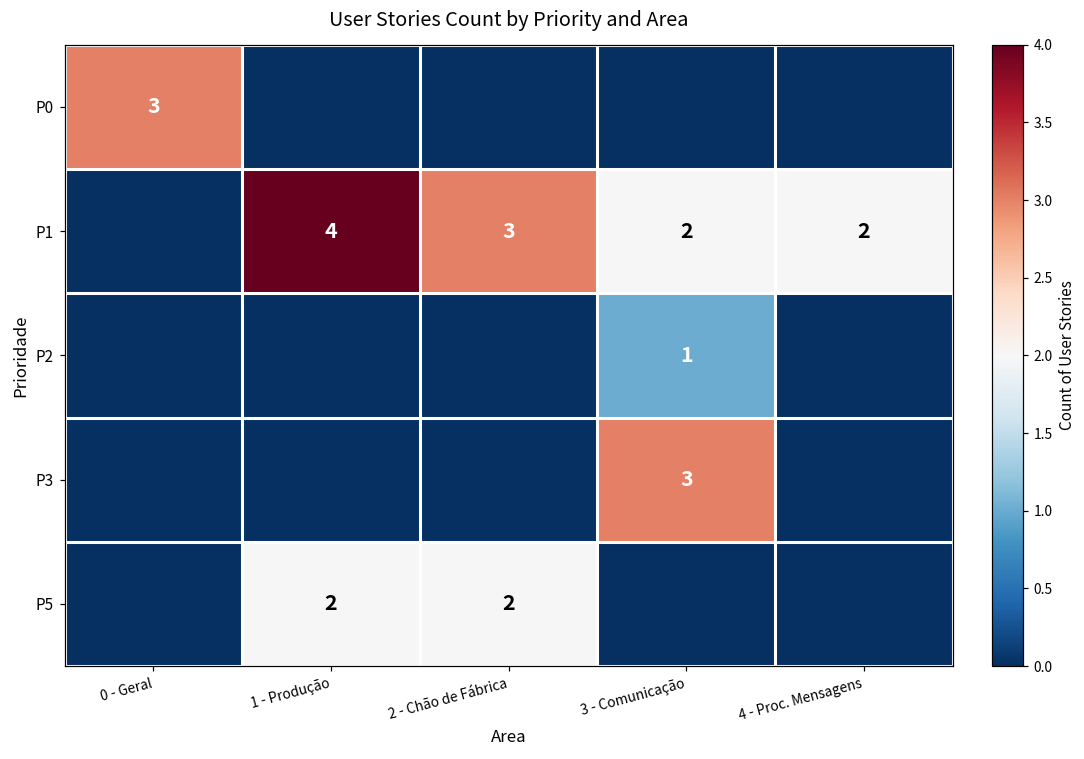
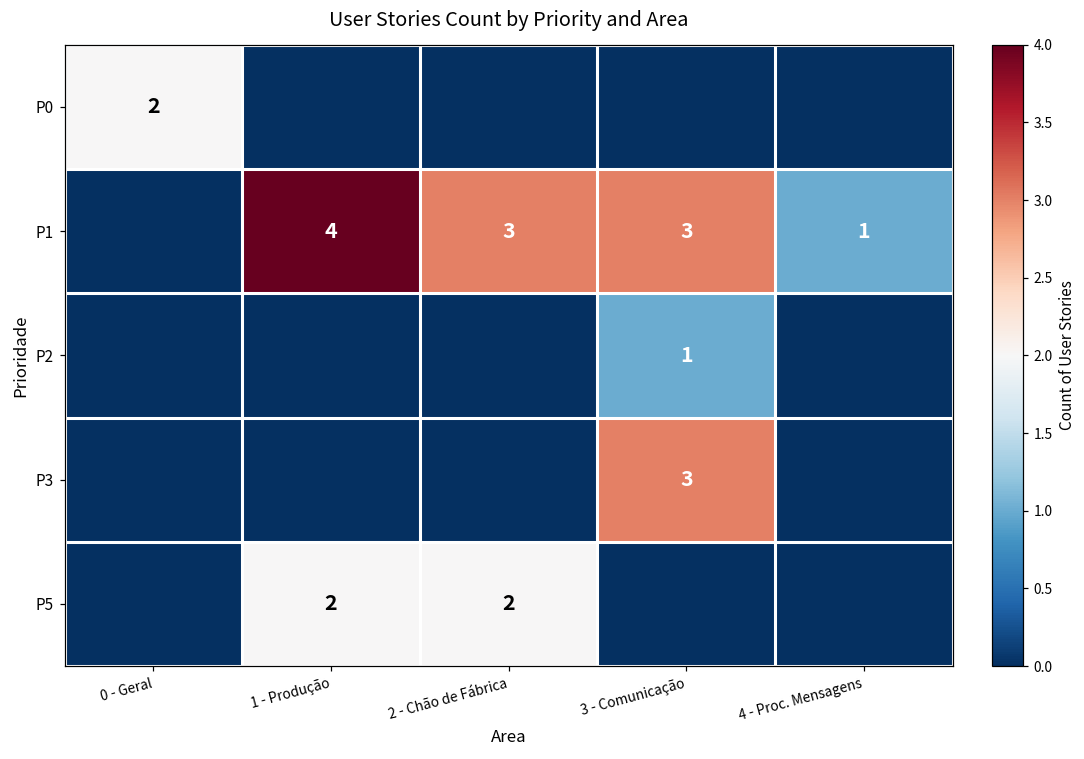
  {
    "P0": {
-     "0 - Geral": 3
+     "0 - Geral": 2
    },
    "P1": {
      "1 - Produção": 4,
      "2 - Chão de Fábrica": 3,
-     "3 - Comunicação": 2,
-     "4 - Proc. Mensagens": 2
+     "3 - Comunicação": 3,
+     "4 - Proc. Mensagens": 1
    },
    "P2": {
      "3 - Comunicação": 1
    },
    "P3": {
      "3 - Comunicação": 3
    },
    "P5": {
      "1 - Produção": 2,
      "2 - Chão de Fábrica": 2
    }
  }
